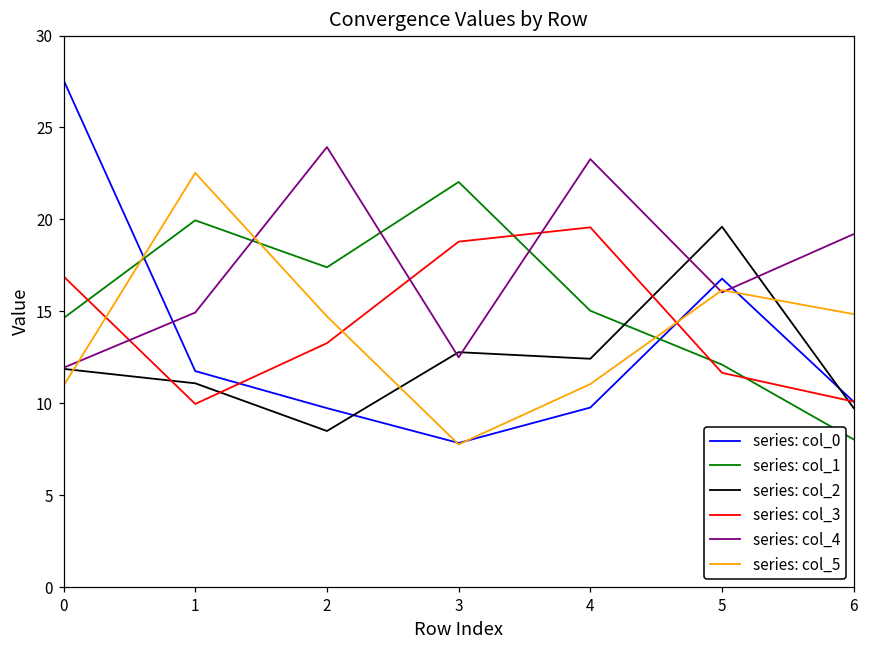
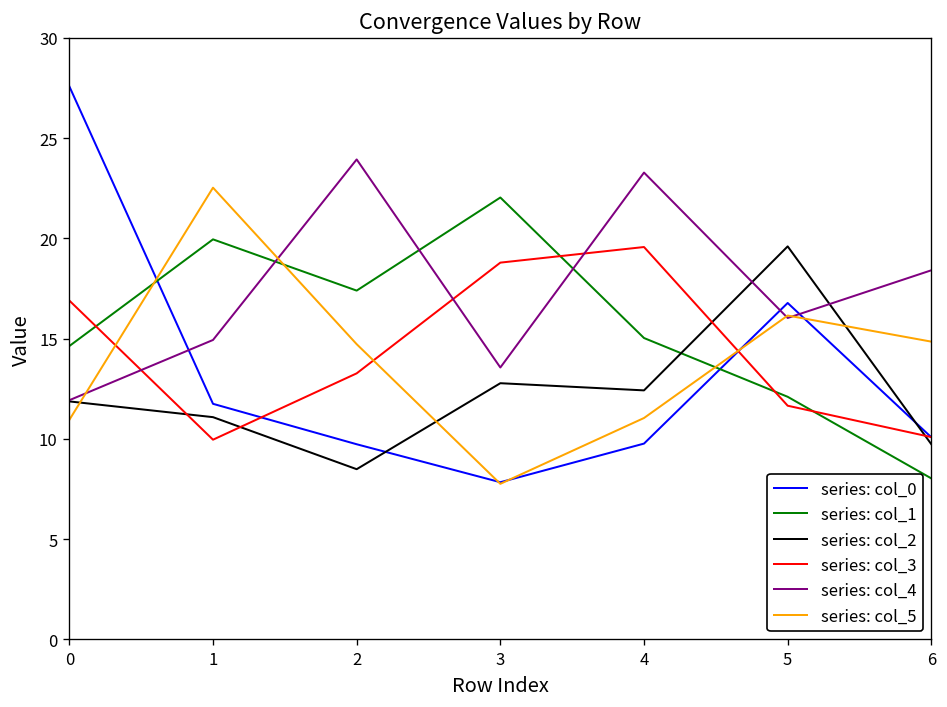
  {
    "series: col_0": {
      "0": 27.6,
      "1": 11.8,
      "2": 9.7,
      "4": 9.8,
      "5": 16.8
    },
    "series: col_1": {
      "0": 14.6,
      "1": 20.0,
      "2": 17.4,
      "3": 22.0,
      "4": 15.0,
      "5": 12.1,
      "6": 8.0
    },
    "series: col_2": {
      "1": 11.1,
      "2": 8.5,
      "3": 12.8,
      "4": 12.4,
      "5": 19.6,
      "6": 9.7
    },
    "series: col_3": {
      "0": 16.9,
      "1": 10.0,
      "2": 13.3,
      "3": 18.8,
      "4": 19.6,
      "5": 11.7
    },
    "series: col_4": {
      "1": 14.9,
      "2": 23.9,
-     "3": 12.5,
+     "3": 13.6,
      "4": 23.3,
-     "6": 19.2
+     "6": 18.4
    },
    "series: col_5": {
      "0": 11.0,
      "1": 22.5,
      "2": 14.7,
      "4": 11.0,
      "6": 14.9
    }
  }
